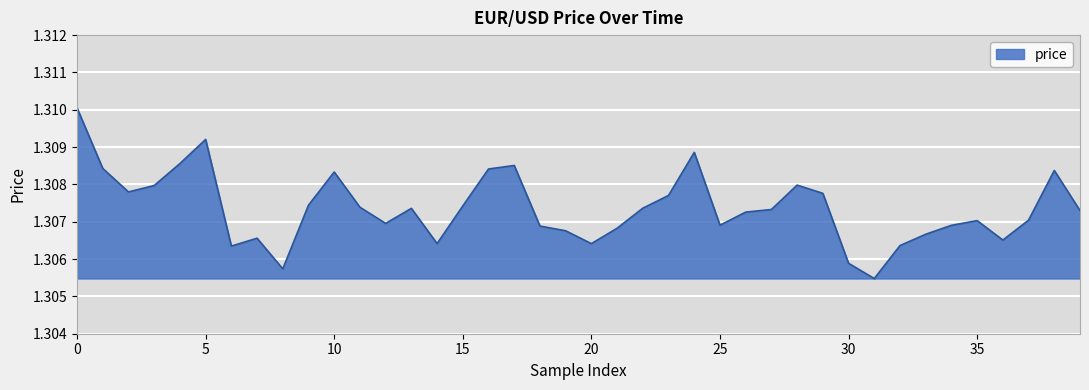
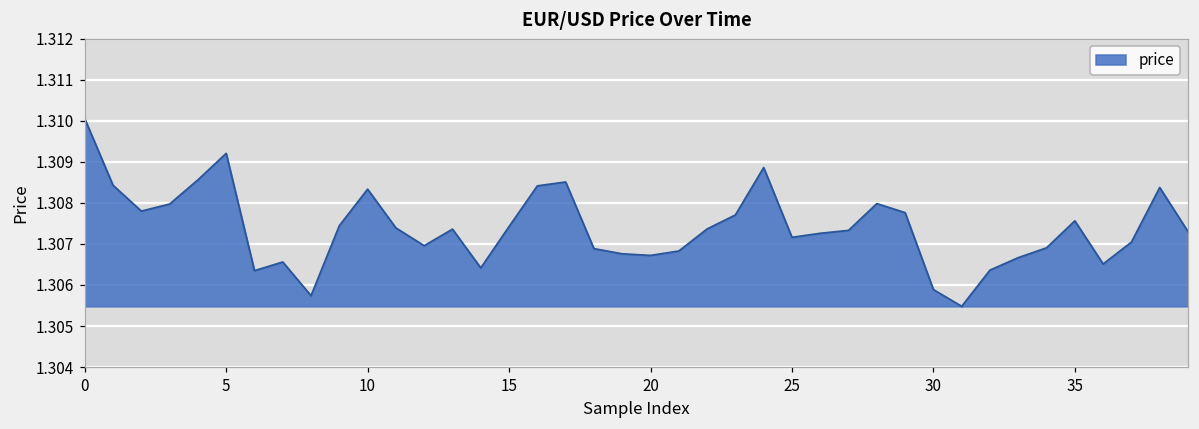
  {
    "0": 1.3100,
    "5": 1.3092,
    "10": 1.3083,
    "15": 1.3074,
-   "20": 1.3064,
-   "25": 1.3069,
+   "20": 1.3067,
+   "25": 1.3072,
    "30": 1.3059,
-   "35": 1.3070
+   "35": 1.3076
  }
